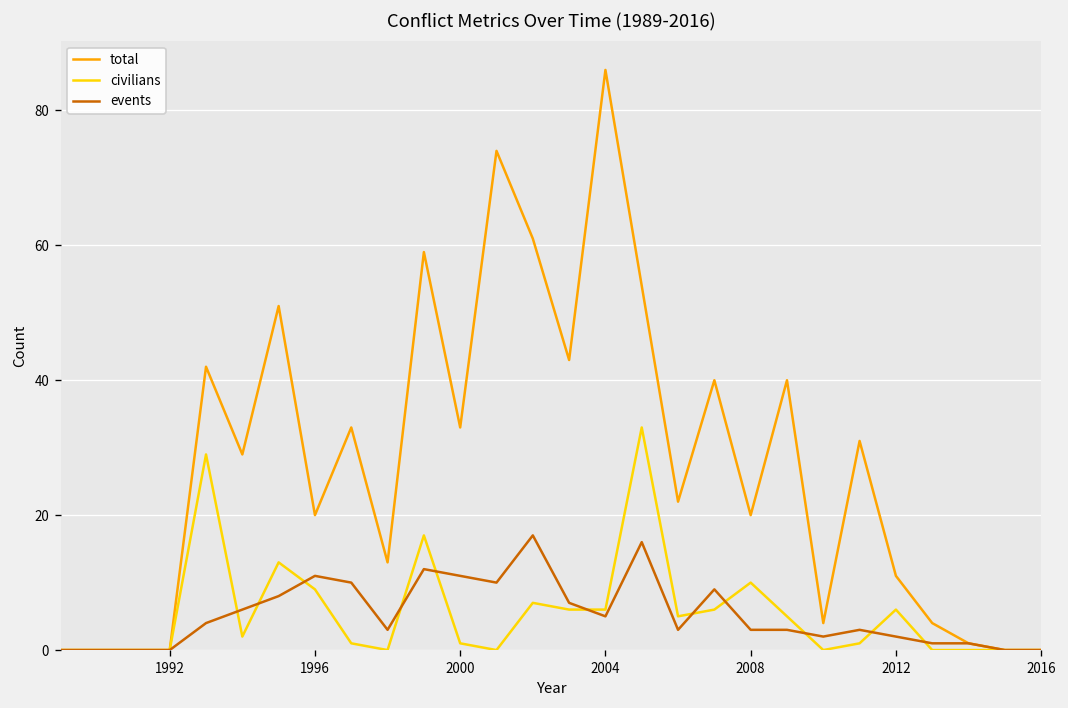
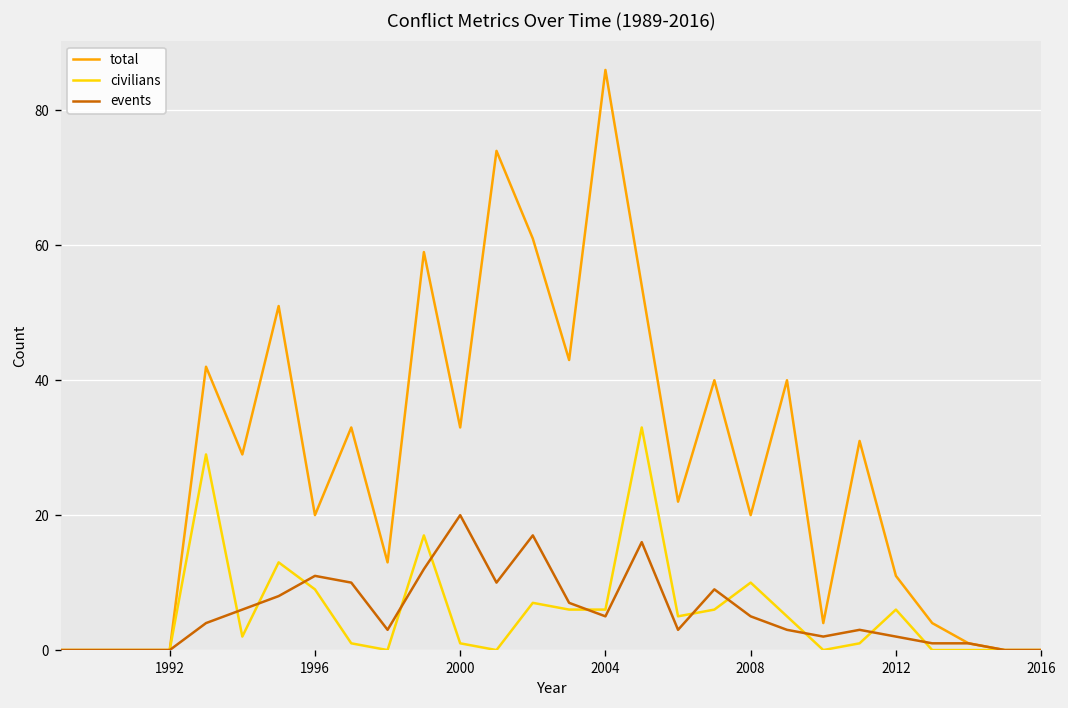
  {
    "events": {
      "1996": 11,
-     "2000": 11,
+     "2000": 20,
      "2004": 5,
-     "2008": 3,
+     "2008": 5,
      "2012": 2
    }
  }
